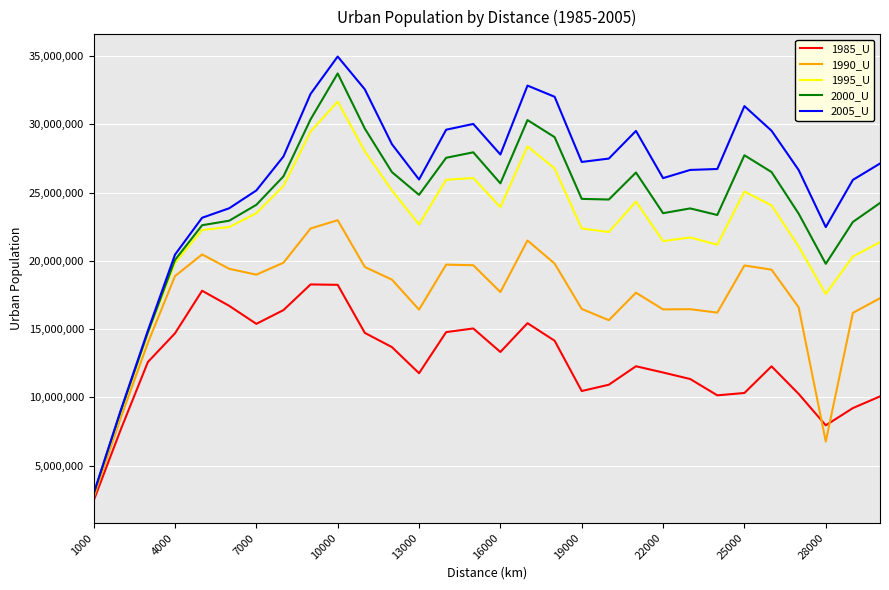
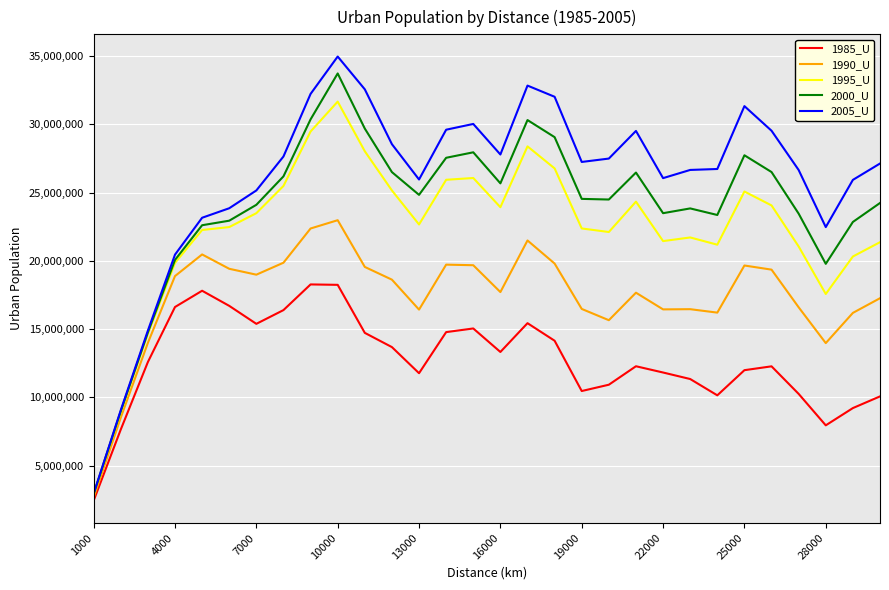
  {
    "1985_U": {
      "1000": "2,400,000",
-     "4000": "14,700,000",
+     "4000": "16,600,000",
      "7000": "15,400,000",
      "10000": "18,200,000",
      "13000": "11,800,000",
      "16000": "13,300,000",
      "19000": "10,500,000",
      "22000": "11,800,000",
-     "25000": "10,300,000",
+     "25000": "12,000,000",
      "28000": "8,000,000"
    },
    "1990_U": {
      "1000": "2,700,000",
      "4000": "18,900,000",
      "7000": "19,000,000",
      "10000": "23,000,000",
      "13000": "16,400,000",
      "16000": "17,700,000",
      "19000": "16,500,000",
      "22000": "16,400,000",
      "25000": "19,700,000",
-     "28000": "6,800,000"
+     "28000": "14,000,000"
    },
    "1995_U": {
      "4000": "19,900,000",
      "7000": "23,500,000",
      "10000": "31,700,000",
      "13000": "22,700,000",
      "16000": "23,900,000",
      "19000": "22,400,000",
      "22000": "21,400,000",
      "25000": "25,100,000",
      "28000": "17,600,000"
    },
    "2000_U": {
      "4000": "20,100,000",
      "7000": "24,100,000",
      "10000": "33,700,000",
      "13000": "24,800,000",
      "16000": "25,700,000",
      "19000": "24,500,000",
      "22000": "23,500,000",
      "25000": "27,700,000",
      "28000": "19,800,000"
    },
    "2005_U": {
      "4000": "20,500,000",
      "7000": "25,200,000",
      "10000": "35,000,000",
      "13000": "26,000,000",
      "16000": "27,800,000",
      "19000": "27,200,000",
      "22000": "26,100,000",
      "25000": "31,300,000",
      "28000": "22,500,000"
    }
  }
